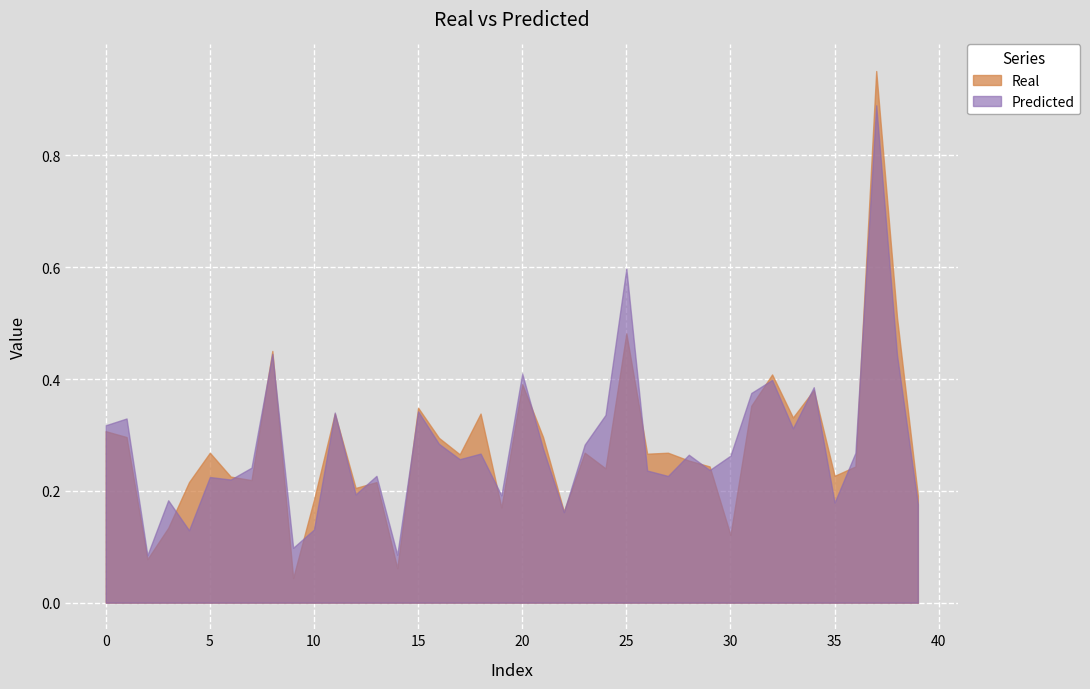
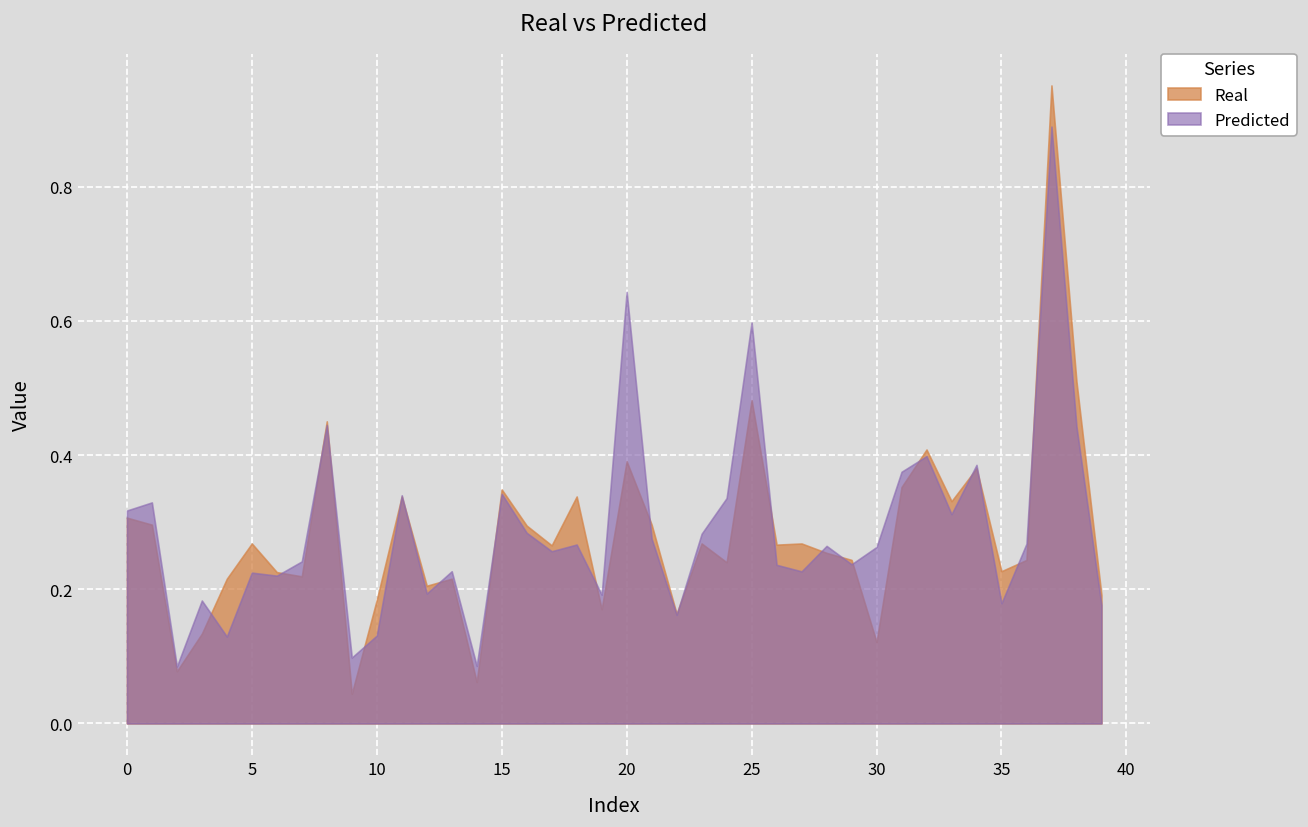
  {
    "Real": {
      "0": 0.31,
      "5": 0.27,
      "10": 0.18,
      "15": 0.35,
      "20": 0.39,
      "25": 0.48,
      "30": 0.12,
      "35": 0.23
    },
    "Predicted": {
      "0": 0.32,
      "5": 0.22,
      "10": 0.13,
      "15": 0.34,
-     "20": 0.41,
+     "20": 0.64,
      "25": 0.60,
      "30": 0.26,
      "35": 0.18
    }
  }
